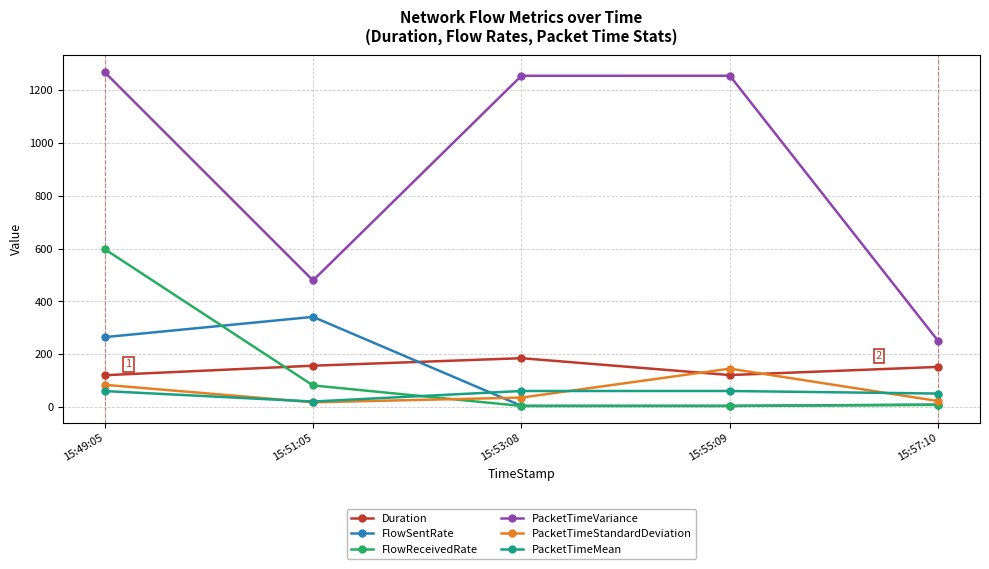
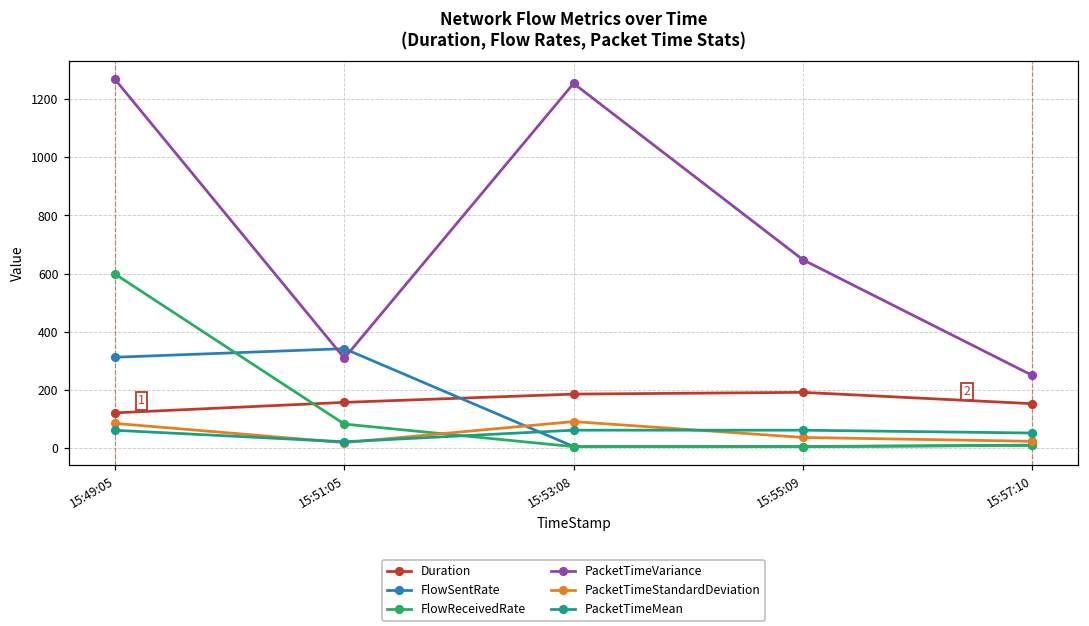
  {
    "Duration": {
      "15:51:05": 160,
      "15:53:08": 180,
-     "15:55:09": 120,
+     "15:55:09": 190,
      "15:57:10": 150
    },
    "FlowSentRate": {
-     "15:49:05": 260,
+     "15:49:05": 310,
      "15:51:05": 340
    },
    "PacketTimeVariance": {
      "15:49:05": 1270,
-     "15:51:05": 480,
+     "15:51:05": 310,
      "15:53:08": 1250,
-     "15:55:09": 1250,
+     "15:55:09": 650,
      "15:57:10": 250
    },
    "PacketTimeStandardDeviation": {
      "15:49:05": 80,
-     "15:53:08": 40,
-     "15:55:09": 150,
+     "15:53:08": 90,
+     "15:55:09": 40,
      "15:57:10": 20
    }
  }
